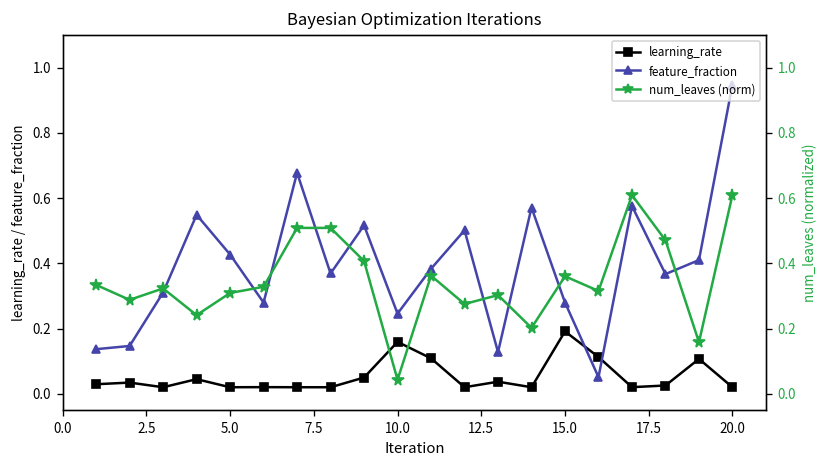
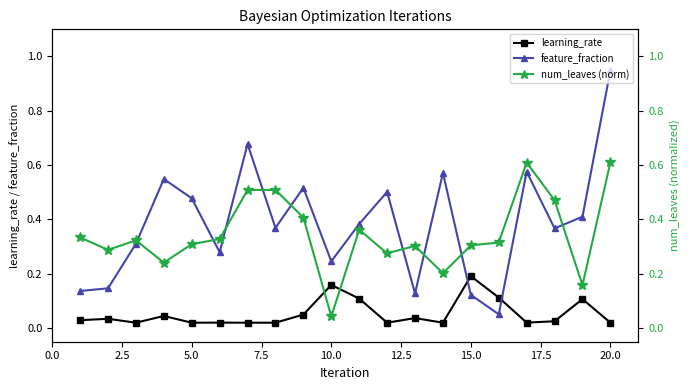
  {
    "learning_rate": {
      "5.0": 0.02,
      "10.0": 0.16,
      "15.0": 0.19,
      "20.0": 0.02
    },
    "feature_fraction": {
-     "5.0": 0.43,
+     "5.0": 0.48,
      "10.0": 0.25,
-     "15.0": 0.28
+     "15.0": 0.12
    },
    "num_leaves (norm)": {
      "5.0": 0.31,
      "10.0": 0.04,
-     "15.0": 0.36,
+     "15.0": 0.30,
      "20.0": 0.61
    }
  }
